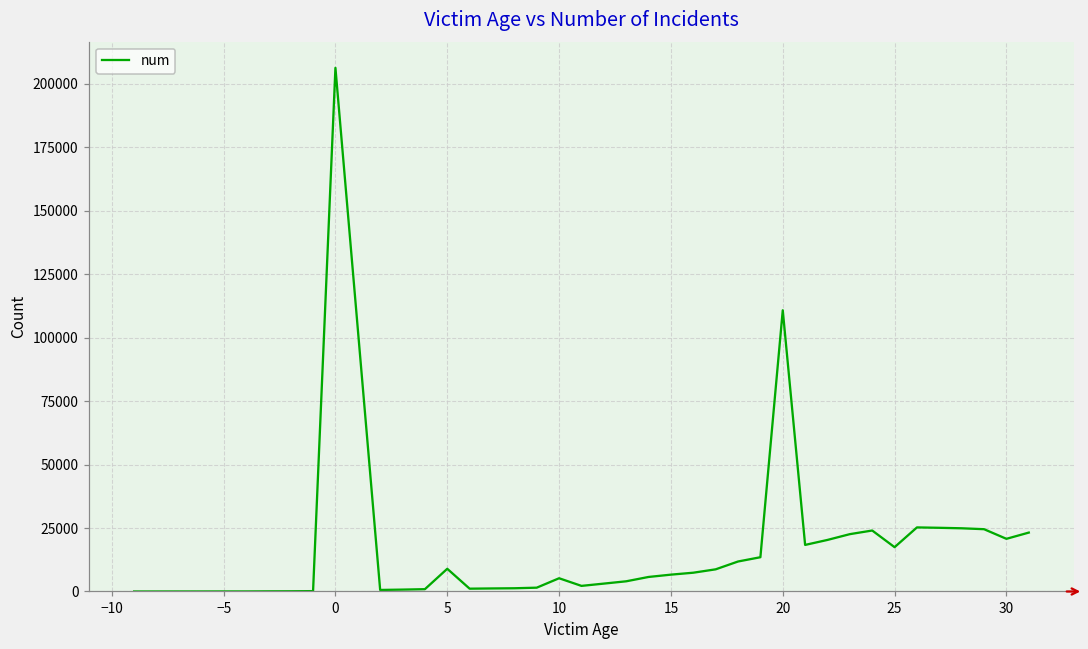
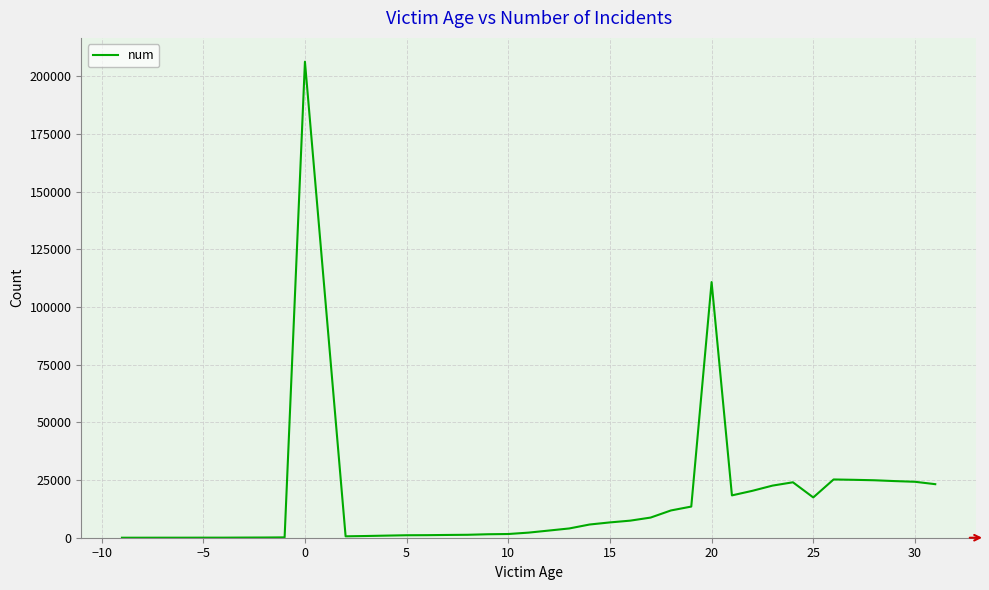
  {
    "−5": 0,
    "0": 206000,
-   "5": 9000,
-   "10": 5000,
+   "5": 1000,
+   "10": 2000,
    "15": 7000,
    "20": 111000,
    "25": 17000,
-   "30": 21000
+   "30": 24000
  }
